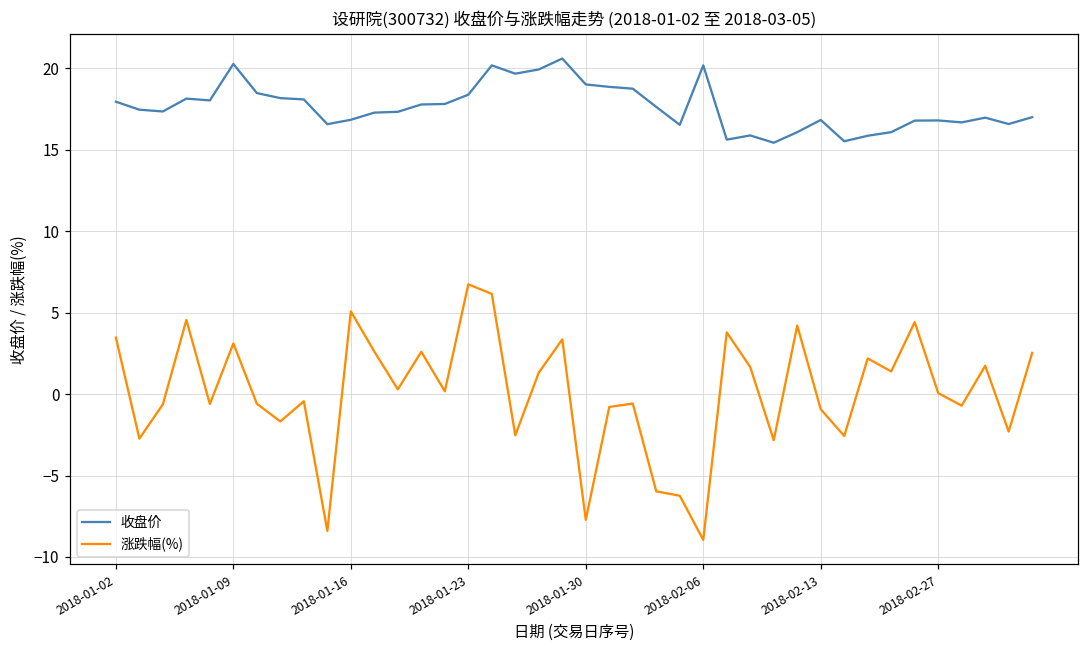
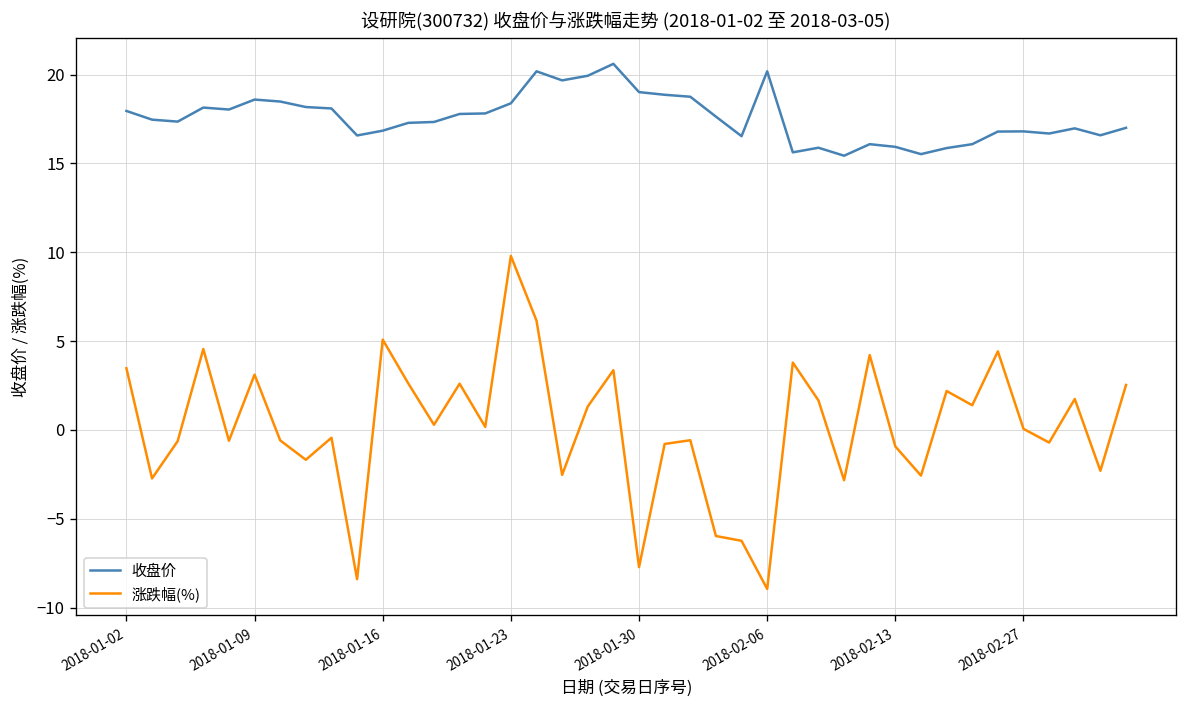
  {
    "收盘价": {
      "2018-01-02": 18.0,
-     "2018-01-09": 20.3,
+     "2018-01-09": 18.6,
      "2018-01-16": 16.8,
      "2018-01-23": 18.4,
      "2018-01-30": 19.0,
      "2018-02-06": 20.2,
-     "2018-02-13": 16.8,
+     "2018-02-13": 15.9,
      "2018-02-27": 16.8
    },
    "涨跌幅(%)": {
      "2018-01-02": 3.5,
      "2018-01-09": 3.1,
      "2018-01-16": 5.1,
-     "2018-01-23": 6.7,
+     "2018-01-23": 9.8,
      "2018-01-30": -7.7,
      "2018-02-06": -9.0,
      "2018-02-13": -0.9,
      "2018-02-27": 0.1
    }
  }
